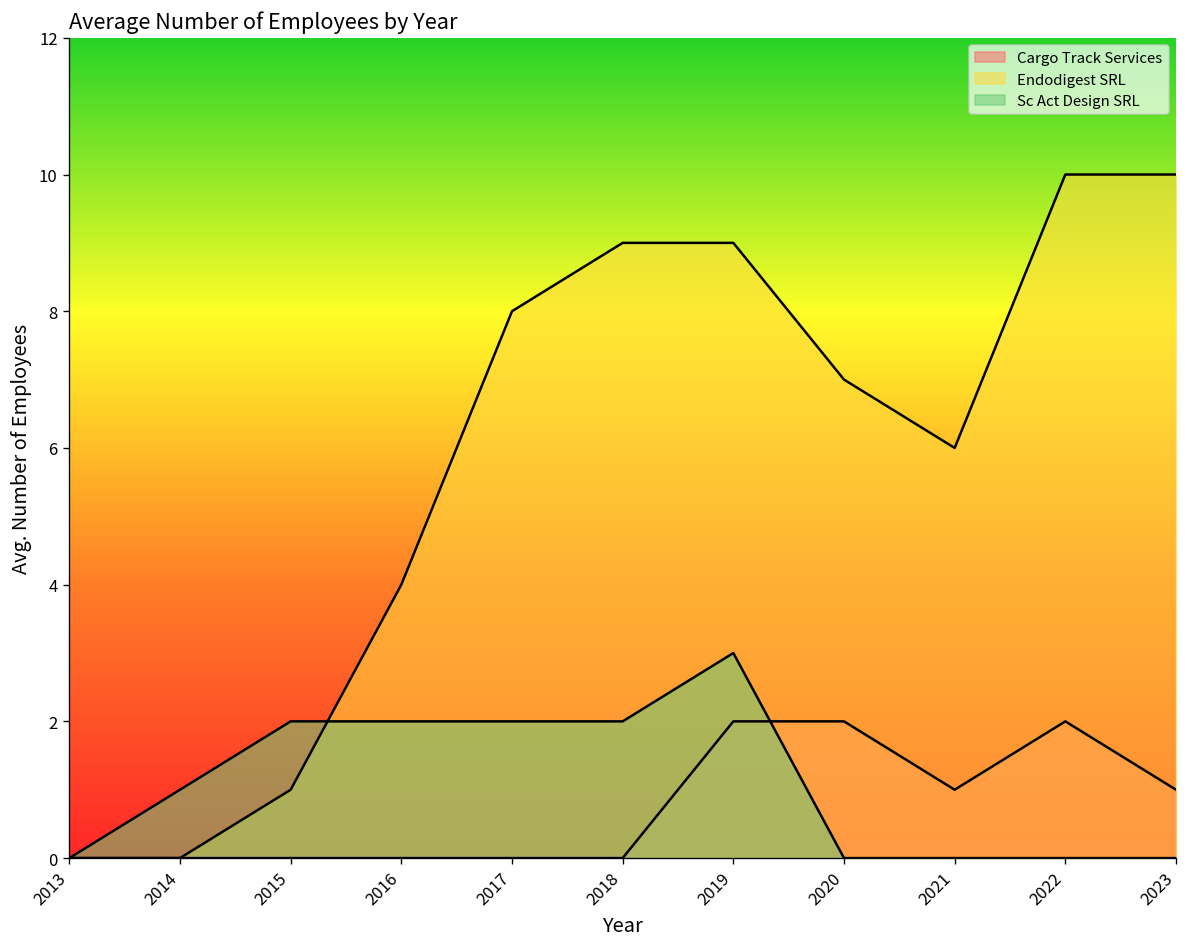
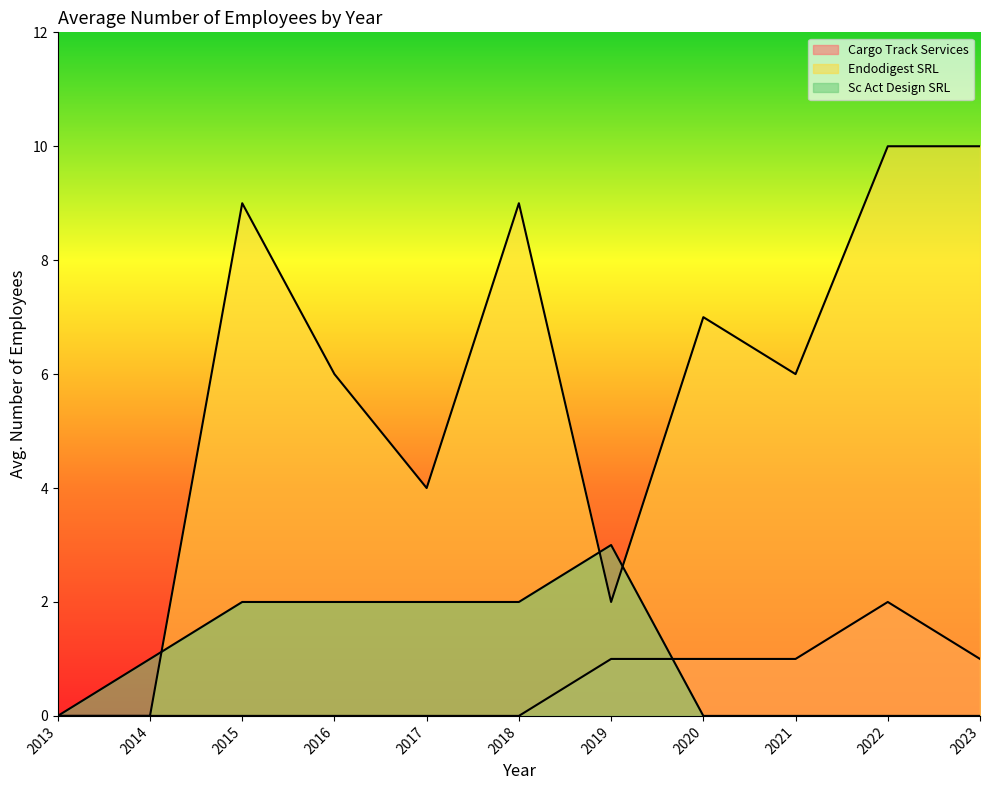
  {
    "Cargo Track Services": {
      "2015": 0,
      "2016": 0,
      "2017": 0,
      "2018": 0,
-     "2019": 2,
-     "2020": 2,
+     "2019": 1,
+     "2020": 1,
      "2021": 1,
      "2022": 2,
      "2023": 1
    },
    "Endodigest SRL": {
-     "2015": 1,
-     "2016": 4,
-     "2017": 8,
+     "2015": 9,
+     "2016": 6,
+     "2017": 4,
      "2018": 9,
-     "2019": 9,
+     "2019": 2,
      "2020": 7,
      "2021": 6,
      "2022": 10,
      "2023": 10
    },
    "Sc Act Design SRL": {
      "2014": 1,
      "2015": 2,
      "2016": 2,
      "2017": 2,
      "2018": 2,
      "2019": 3,
      "2020": 0,
      "2021": 0,
      "2022": 0,
      "2023": 0
    }
  }
